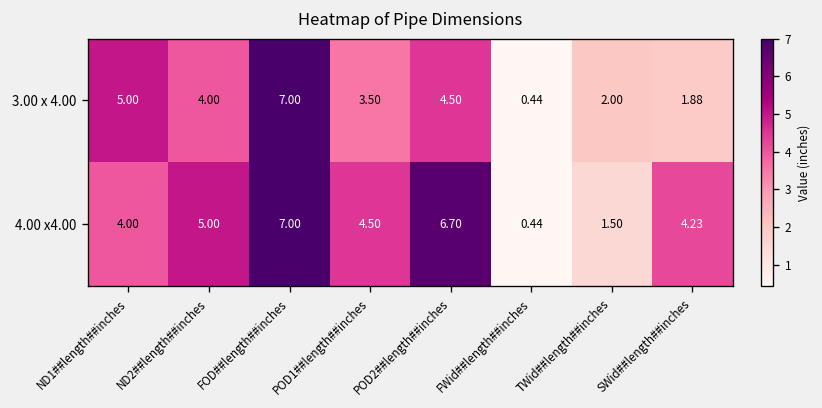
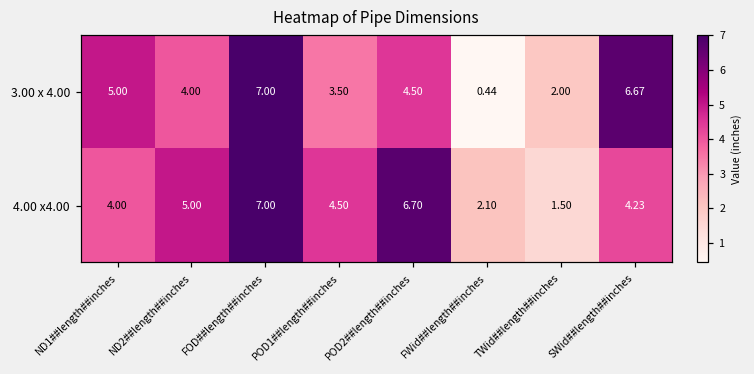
  {
    "3.00 x 4.00": {
      "ND1##length##inches": 5.00,
      "ND2##length##inches": 4.00,
      "FOD##length##inches": 7.00,
      "POD1##length##inches": 3.50,
      "POD2##length##inches": 4.50,
      "FWid##length##inches": 0.44,
      "TWid##length##inches": 2.00,
-     "SWid##length##inches": 1.88
+     "SWid##length##inches": 6.67
    },
    "4.00 x4.00": {
      "ND1##length##inches": 4.00,
      "ND2##length##inches": 5.00,
      "FOD##length##inches": 7.00,
      "POD1##length##inches": 4.50,
      "POD2##length##inches": 6.70,
-     "FWid##length##inches": 0.44,
+     "FWid##length##inches": 2.10,
      "TWid##length##inches": 1.50,
      "SWid##length##inches": 4.23
    }
  }
